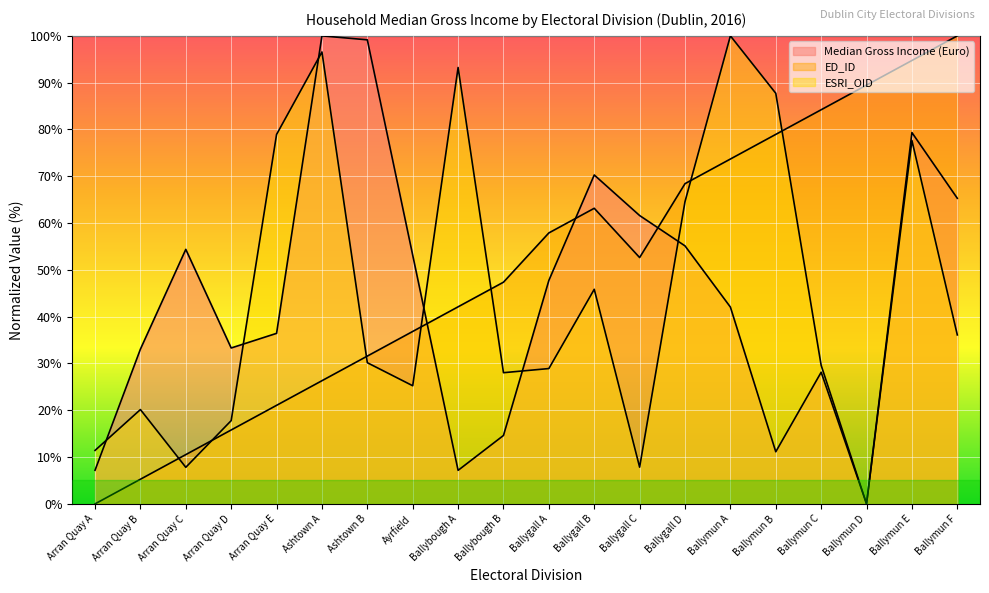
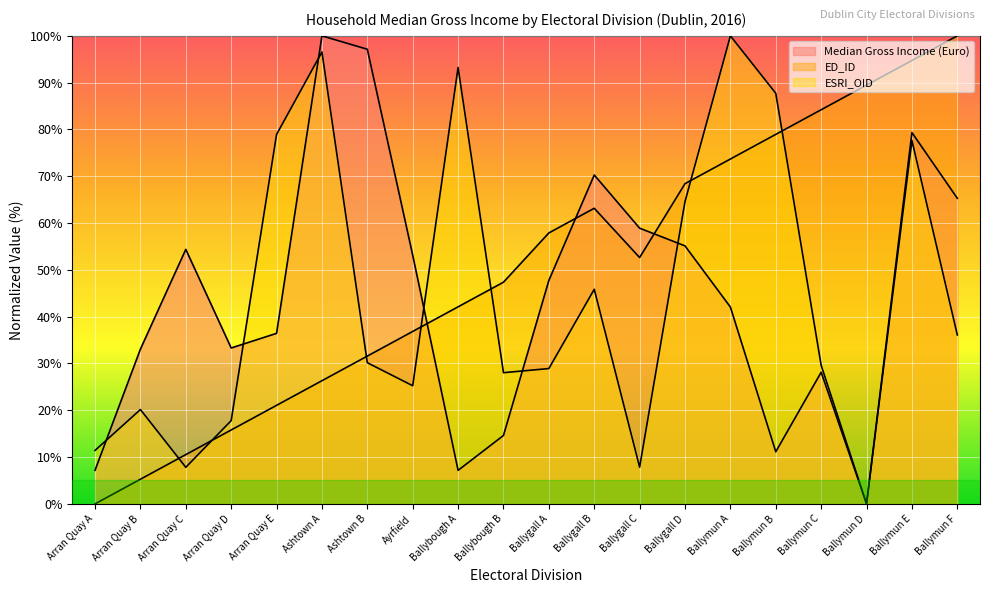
  {
    "Median Gross Income (Euro)": {
      "Arran Quay A": "7%",
      "Arran Quay B": "33%",
      "Arran Quay C": "54%",
      "Arran Quay D": "33%",
      "Arran Quay E": "36%",
      "Ashtown A": "100%",
-     "Ashtown B": "99%",
+     "Ashtown B": "97%",
      "Ayrfield": "53%",
      "Ballybough A": "7%",
      "Ballybough B": "15%",
      "Ballygall A": "48%",
      "Ballygall B": "70%",
-     "Ballygall C": "62%",
+     "Ballygall C": "59%",
      "Ballygall D": "55%",
      "Ballymun A": "42%",
      "Ballymun B": "11%",
      "Ballymun C": "28%",
      "Ballymun E": "79%",
      "Ballymun F": "65%"
    }
  }
